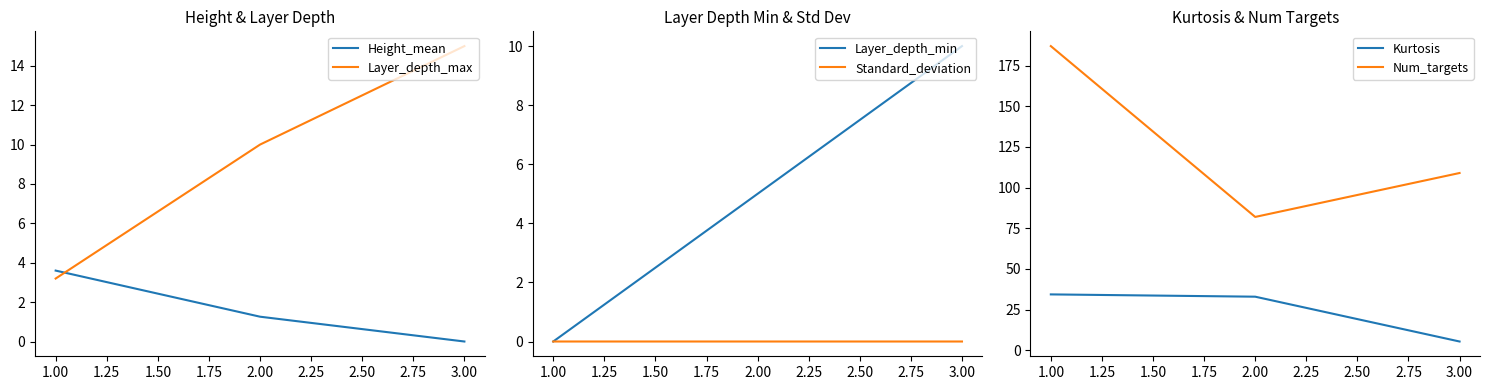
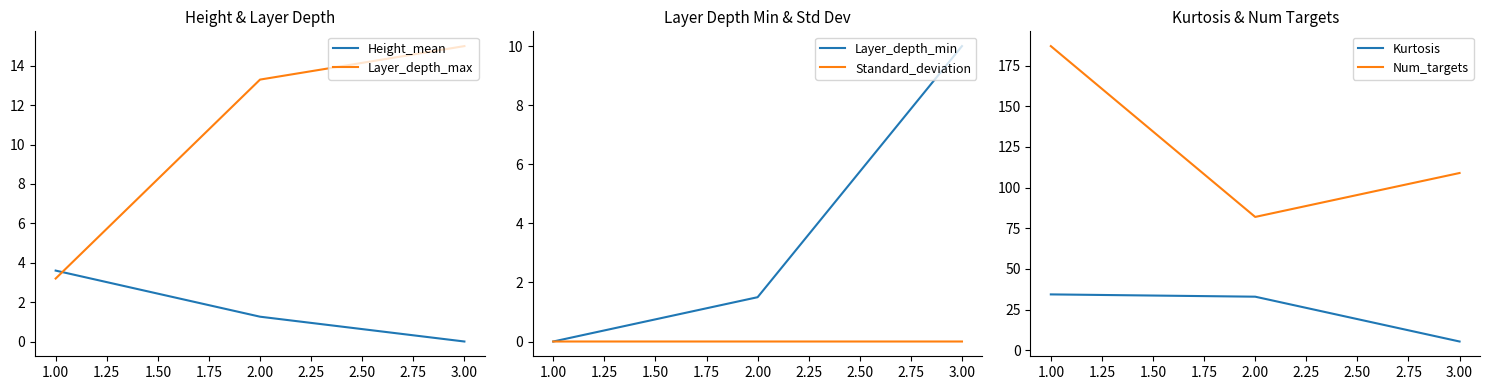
  {
    "Height & Layer Depth": {
      "Height_mean": {
        "1.00": 3.6,
        "2.00": 1.3,
        "3.00": 0.0
      },
      "Layer_depth_max": {
        "1.00": 3.2,
-       "2.00": 10.0
+       "2.00": 13.3
      }
    },
    "Layer Depth Min & Std Dev": {
      "Layer_depth_min": {
-       "2.00": 5.0
+       "2.00": 1.5
      },
      "Standard_deviation": {
        "2.00": 0.0,
        "3.00": 0.0
      }
    },
    "Kurtosis & Num Targets": {
      "Kurtosis": {
        "1.00": 34,
        "2.00": 33,
        "3.00": 5
      },
      "Num_targets": {
        "1.00": 187,
        "2.00": 82,
        "3.00": 109
      }
    }
  }
